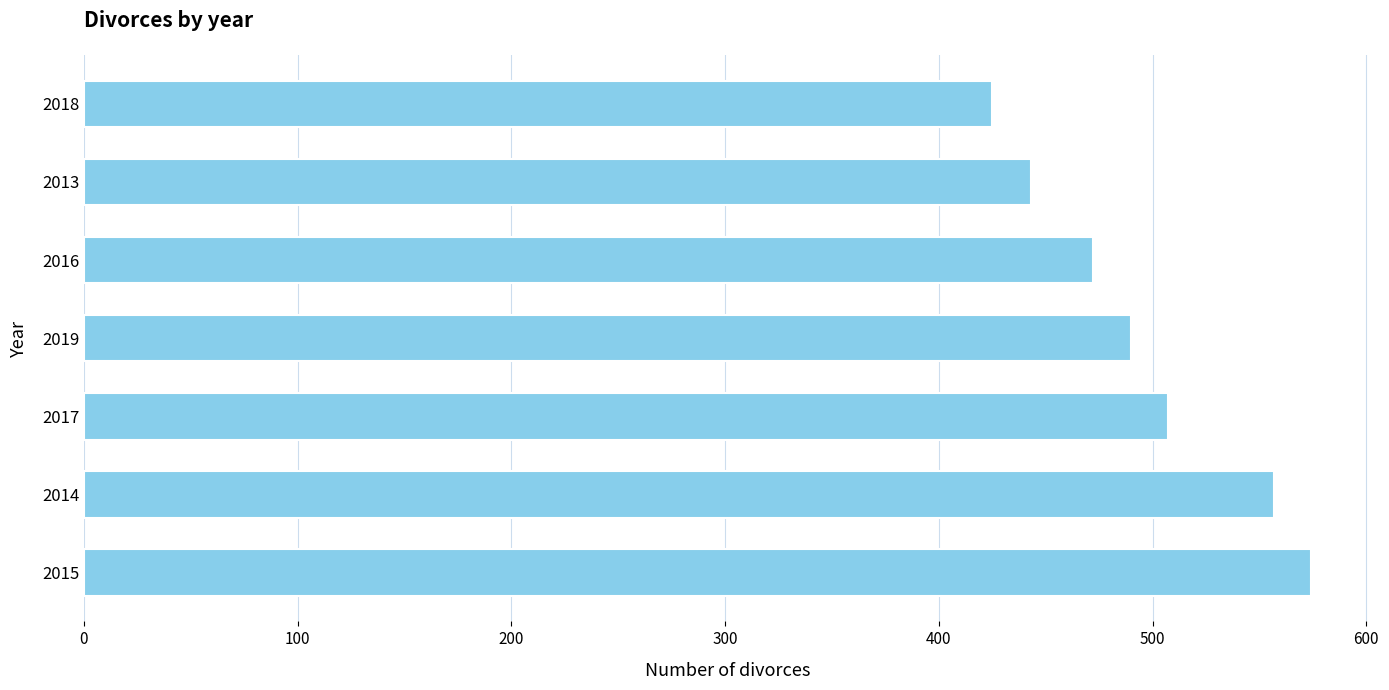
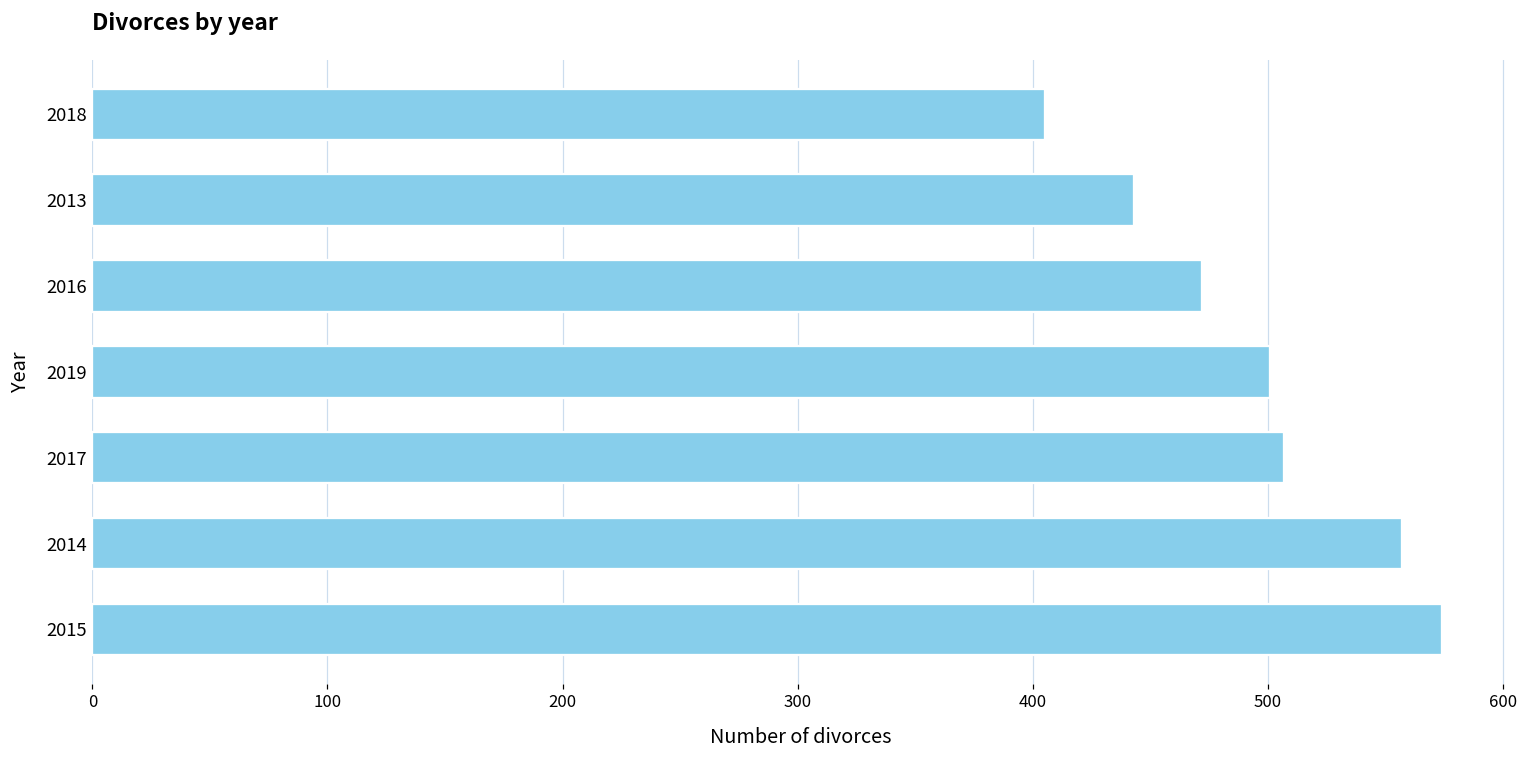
  {
-   "2018": 425,
+   "2018": 405,
    "2013": 443,
    "2016": 472,
-   "2019": 490,
+   "2019": 501,
    "2017": 507,
    "2014": 557,
    "2015": 574
  }
